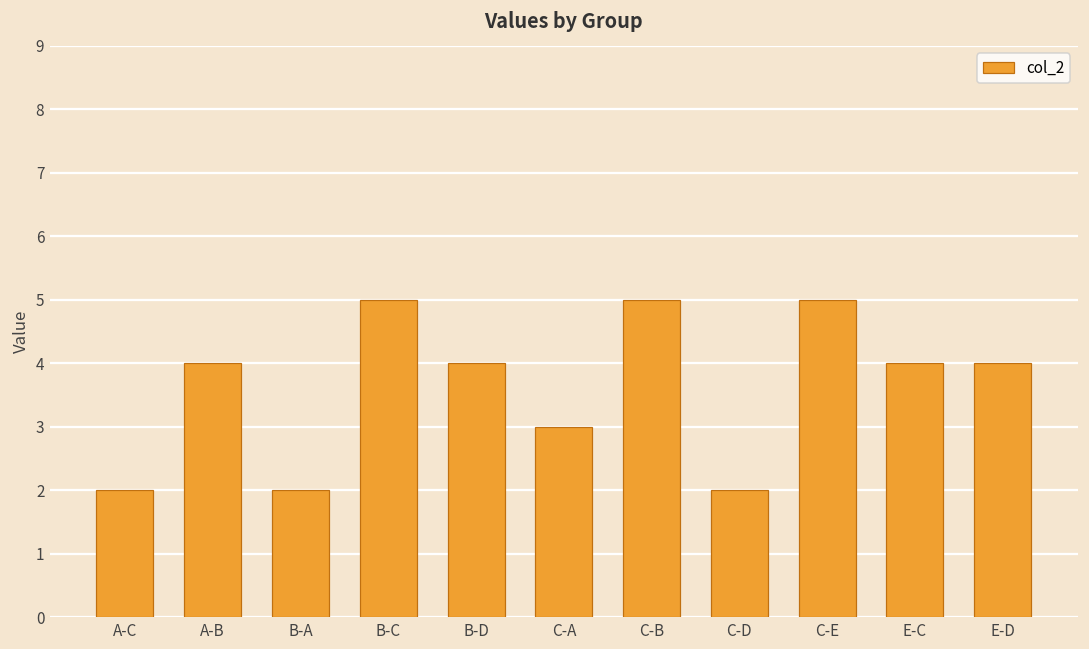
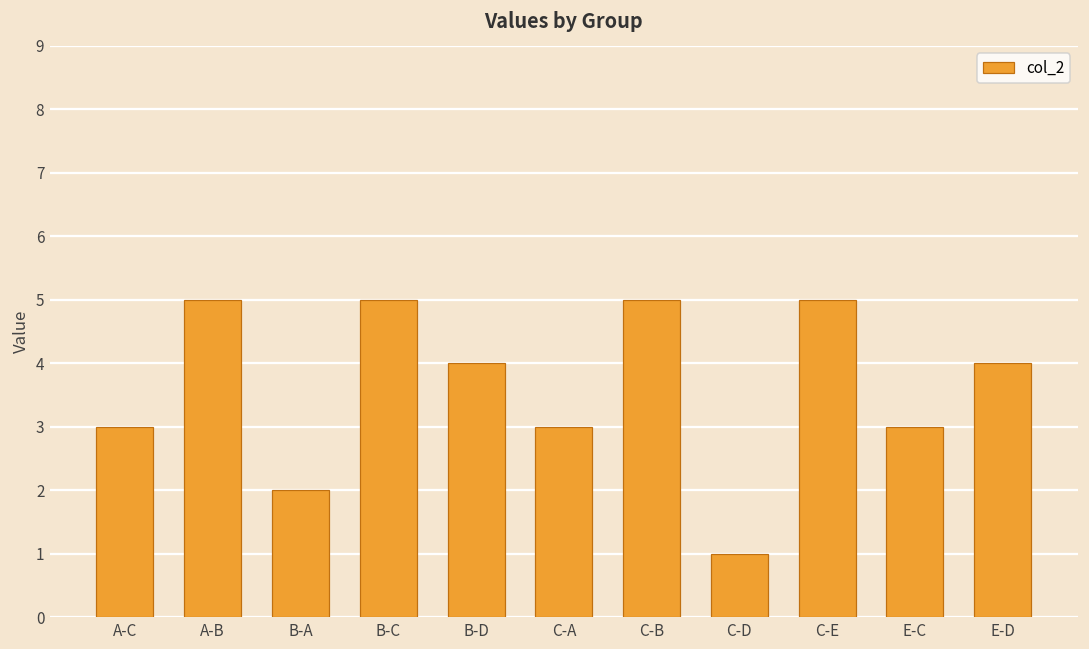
  {
-   "A-C": 2,
-   "A-B": 4,
+   "A-C": 3,
+   "A-B": 5,
    "B-A": 2,
    "B-C": 5,
    "B-D": 4,
    "C-A": 3,
    "C-B": 5,
-   "C-D": 2,
+   "C-D": 1,
    "C-E": 5,
-   "E-C": 4,
+   "E-C": 3,
    "E-D": 4
  }
